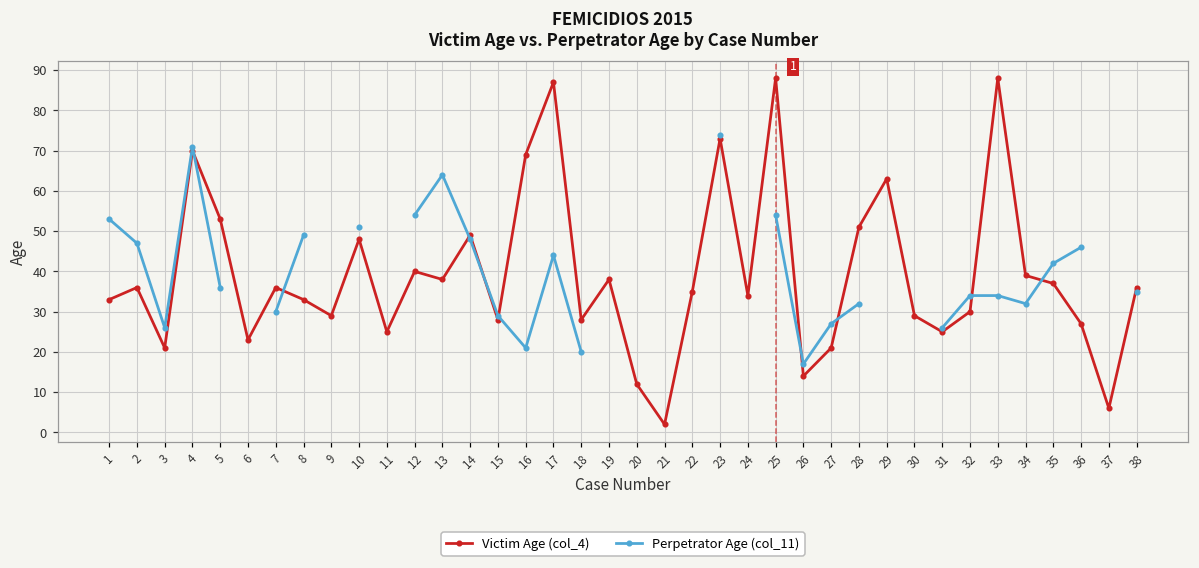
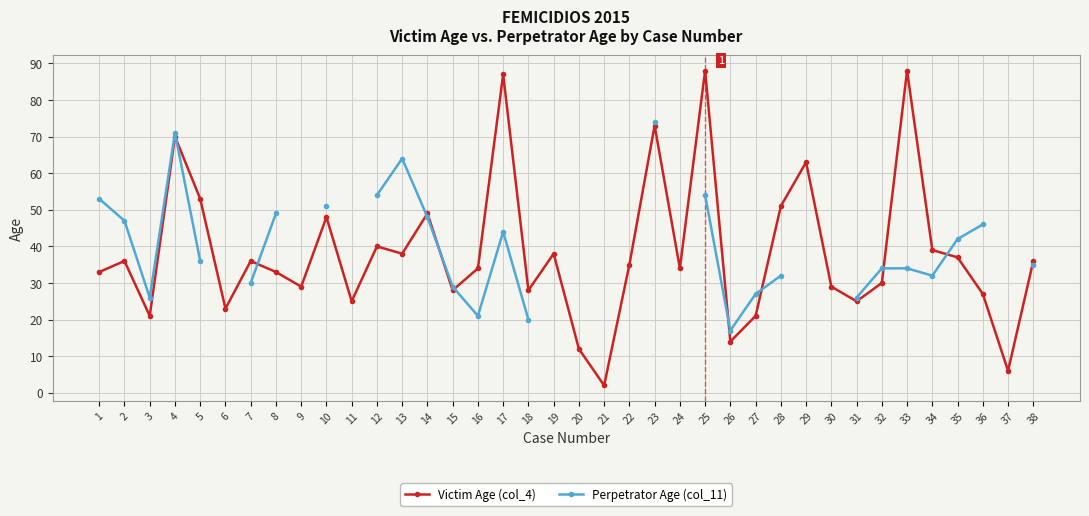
  {
    "Victim Age (col_4)": {
      "1": 33,
      "2": 36,
      "3": 21,
      "4": 70,
      "5": 53,
      "6": 23,
      "7": 36,
      "8": 33,
      "9": 29,
      "10": 48,
      "11": 25,
      "12": 40,
      "13": 38,
      "14": 49,
      "15": 28,
-     "16": 69,
+     "16": 34,
      "17": 87,
      "18": 28,
      "19": 38,
      "20": 12,
      "21": 2,
      "22": 35,
      "23": 73,
      "24": 34,
      "26": 14,
      "27": 21,
      "28": 51,
      "29": 63,
      "30": 29,
      "31": 25,
      "32": 30,
      "33": 88,
      "34": 39,
      "35": 37,
      "36": 27,
      "37": 6,
      "38": 36
    },
    "Perpetrator Age (col_11)": {
      "1": 53,
      "2": 47,
      "3": 26,
      "4": 71,
      "5": 36,
      "7": 30,
      "8": 49,
      "10": 51,
      "12": 54,
      "13": 64,
      "14": 48,
      "15": 29,
      "16": 21,
      "17": 44,
      "18": 20,
      "23": 74,
      "25": 54,
      "26": 17,
      "27": 27,
      "28": 32,
      "31": 26,
      "32": 34,
      "33": 34,
      "34": 32,
      "35": 42,
      "36": 46,
      "38": 35
    }
  }
